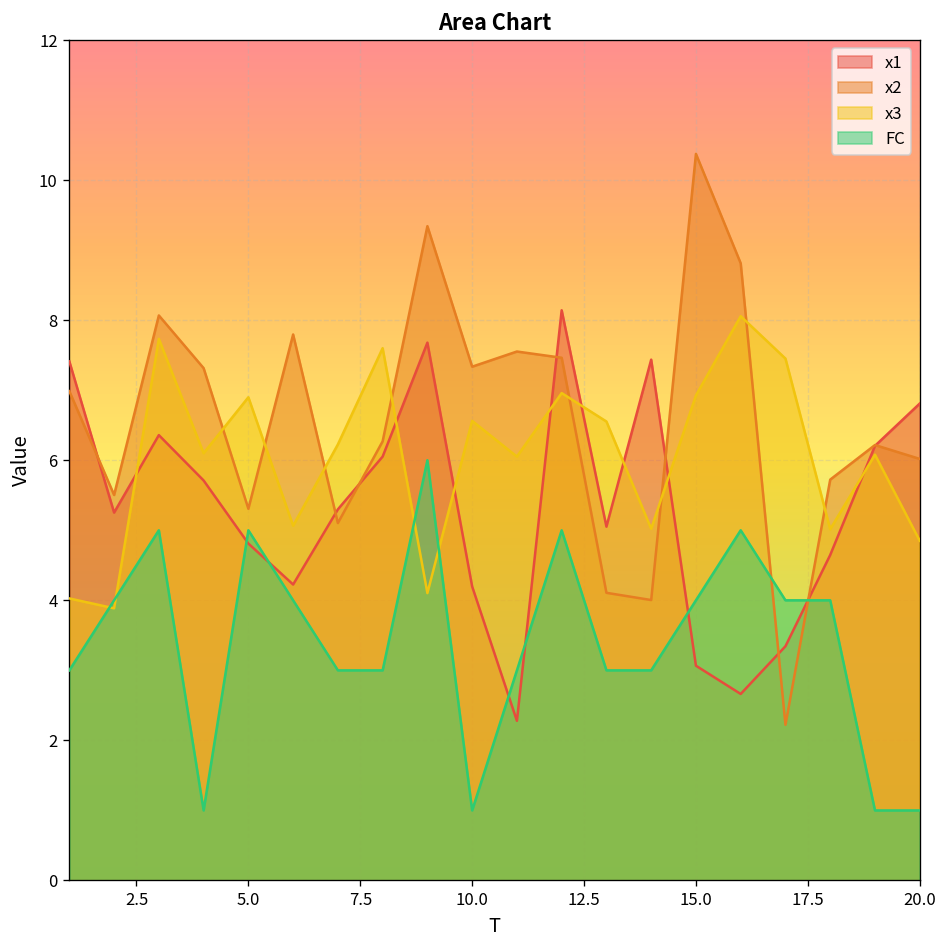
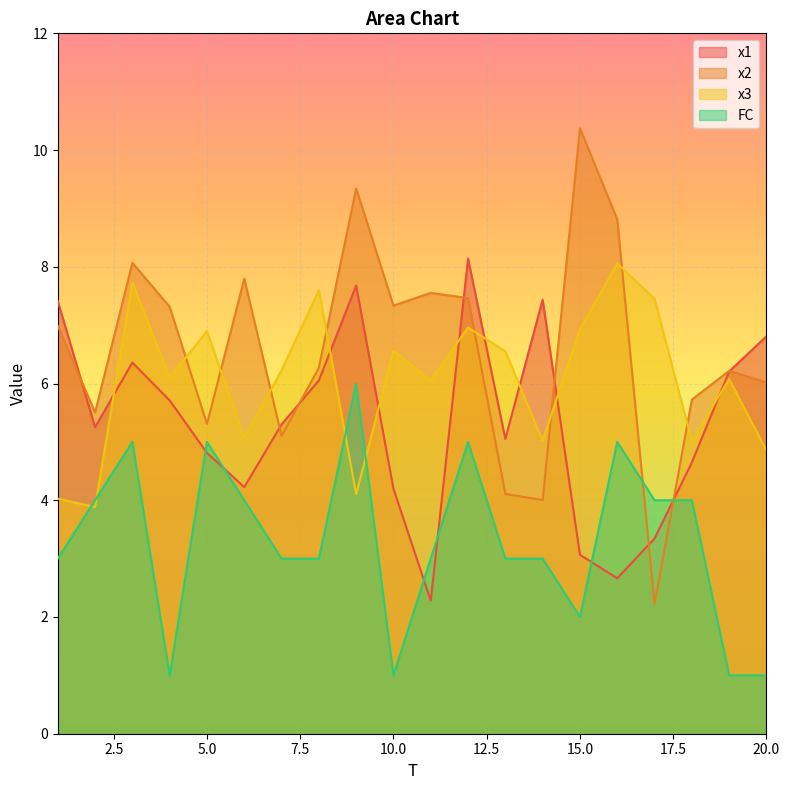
  {
    "FC": {
      "5.0": 5,
      "10.0": 1,
-     "15.0": 4,
+     "15.0": 2,
      "20.0": 1
    }
  }
